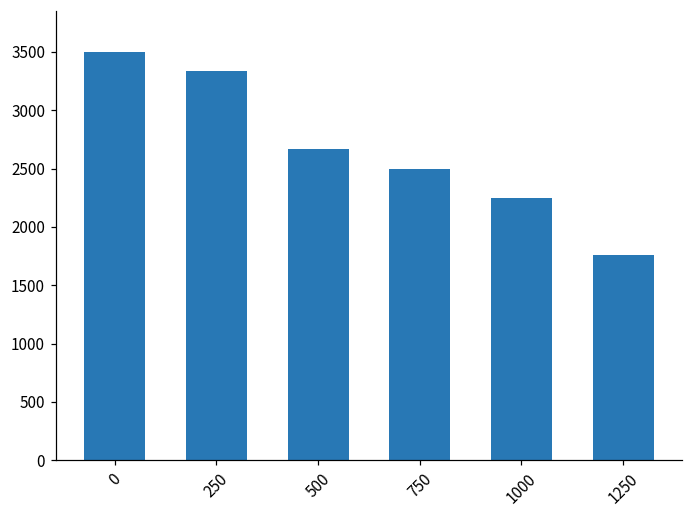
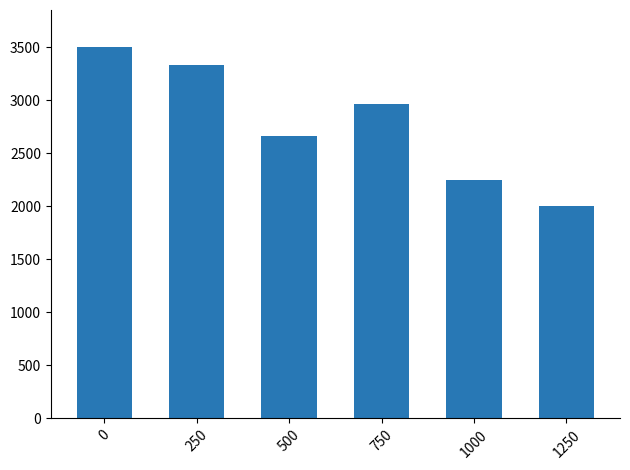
  {
    "0": 3500,
    "250": 3330,
    "500": 2670,
-   "750": 2500,
+   "750": 2970,
    "1000": 2250,
-   "1250": 1760
+   "1250": 2000
  }
